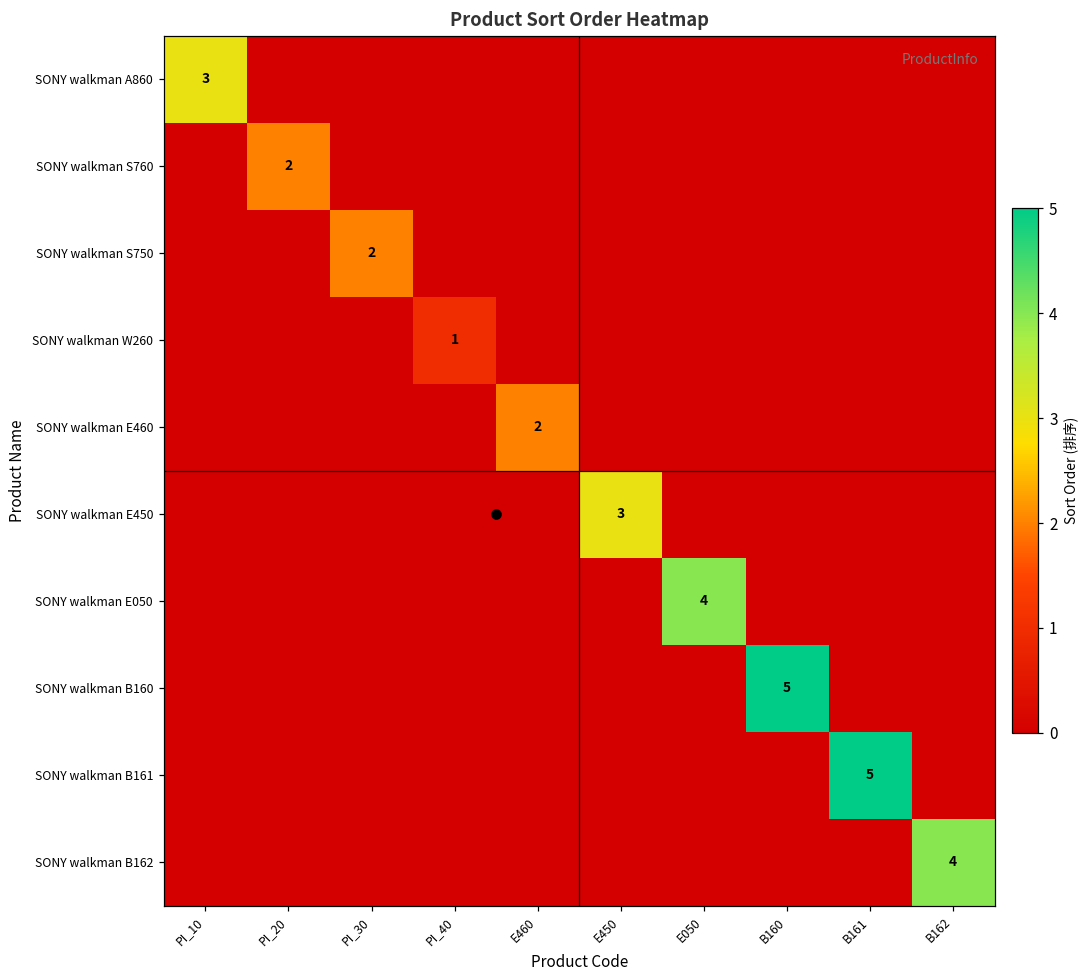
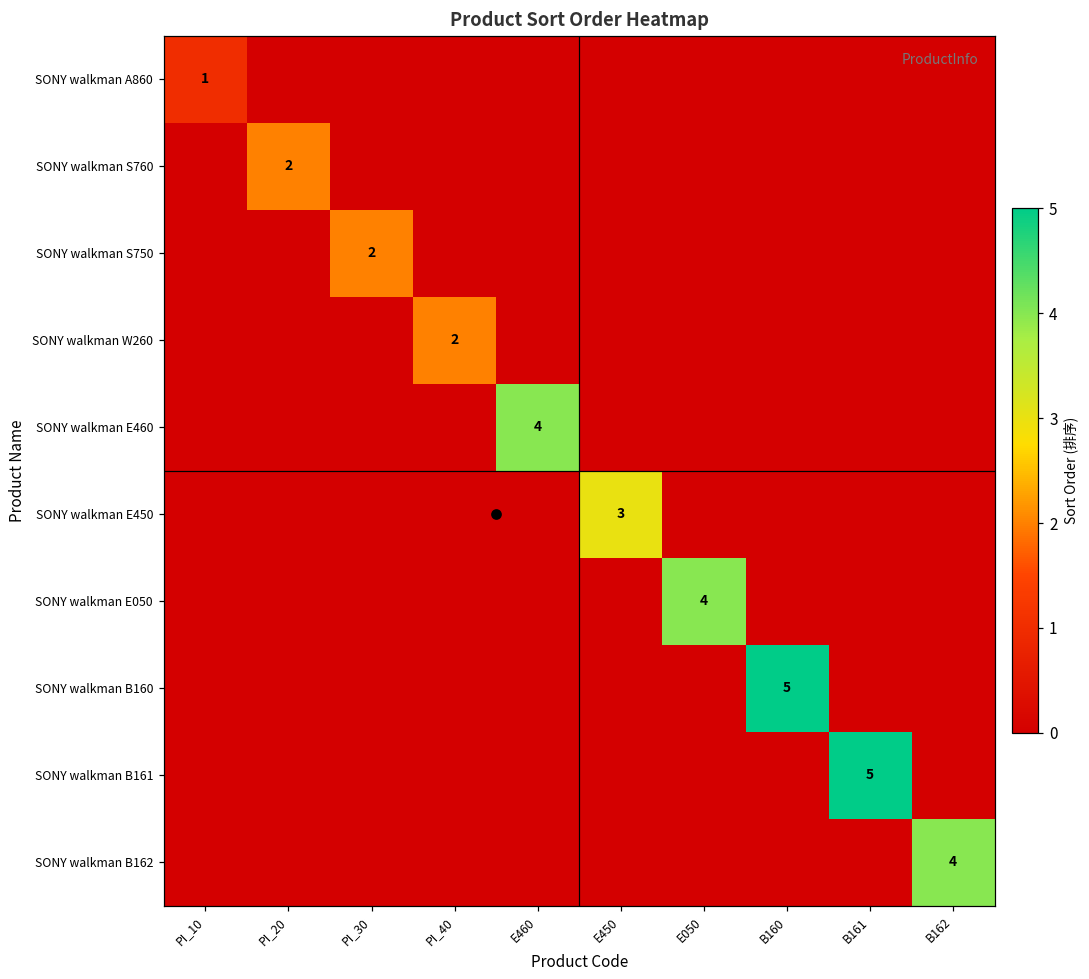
  {
    "SONY walkman A860": {
-     "PI_10": 3
+     "PI_10": 1
    },
    "SONY walkman S760": {
      "PI_20": 2
    },
    "SONY walkman S750": {
      "PI_30": 2
    },
    "SONY walkman W260": {
-     "PI_40": 1
+     "PI_40": 2
    },
    "SONY walkman E460": {
-     "E460": 2
+     "E460": 4
    },
    "SONY walkman E450": {
      "E450": 3
    },
    "SONY walkman E050": {
      "E050": 4
    },
    "SONY walkman B160": {
      "B160": 5
    },
    "SONY walkman B161": {
      "B161": 5
    },
    "SONY walkman B162": {
      "B162": 4
    }
  }
